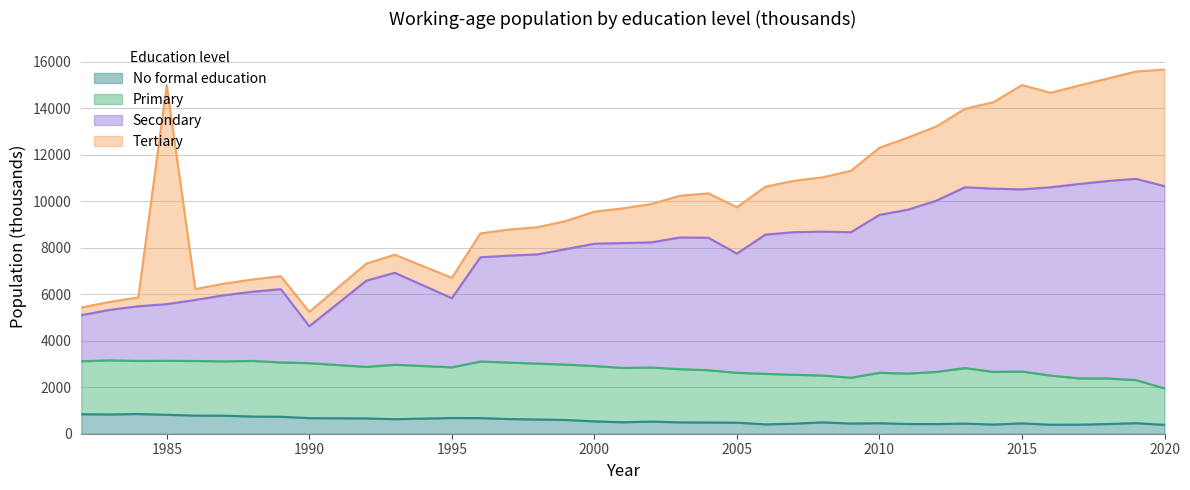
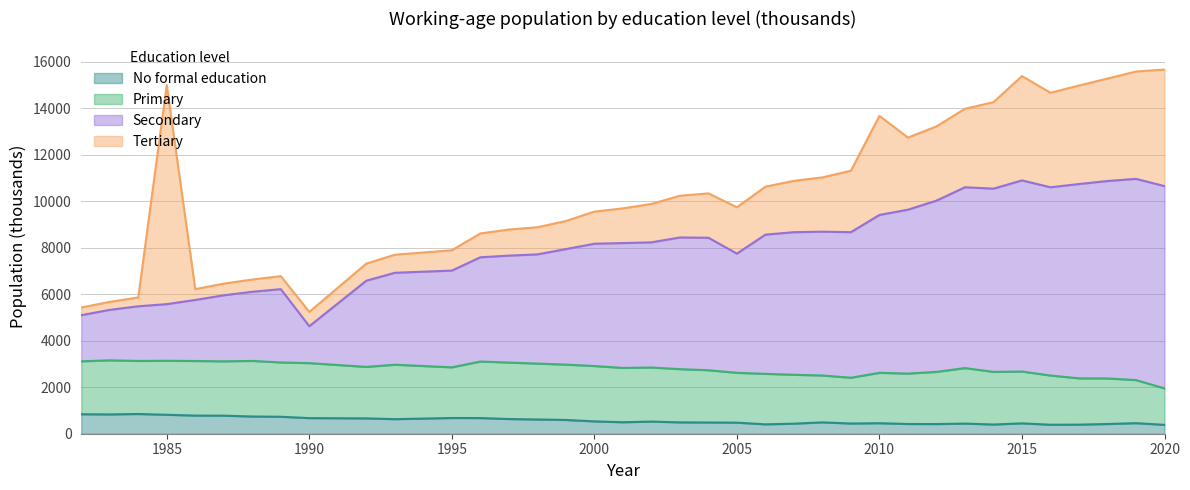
  {
    "Secondary": {
      "1985": 2400,
      "1990": 1600,
-     "1995": 3000,
+     "1995": 4200,
      "2000": 5300,
      "2005": 5100,
      "2010": 6800,
-     "2015": 7800,
+     "2015": 8200,
      "2020": 8700
    },
    "Tertiary": {
      "1985": 9400,
      "1990": 600,
      "1995": 900,
      "2000": 1400,
      "2005": 2000,
-     "2010": 2900,
+     "2010": 4300,
      "2015": 4500,
      "2020": 5000
    }
  }
